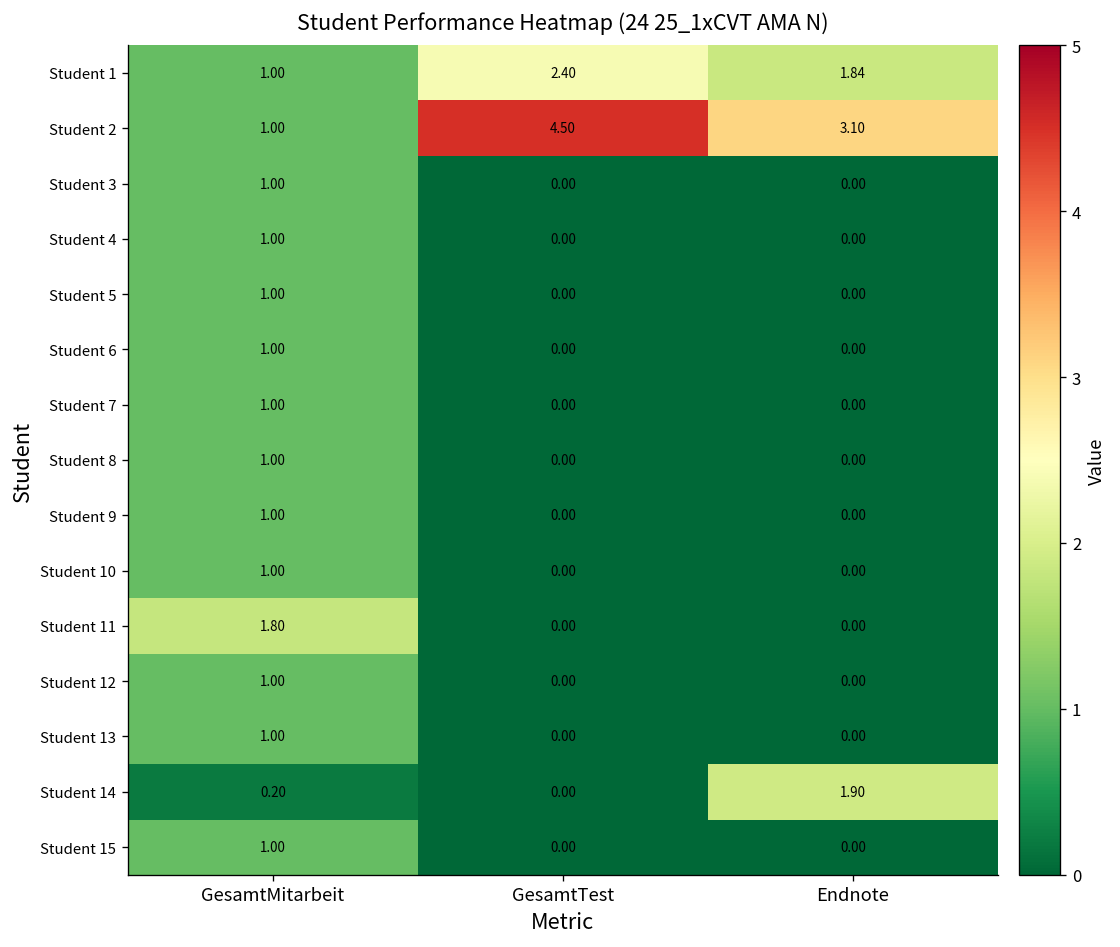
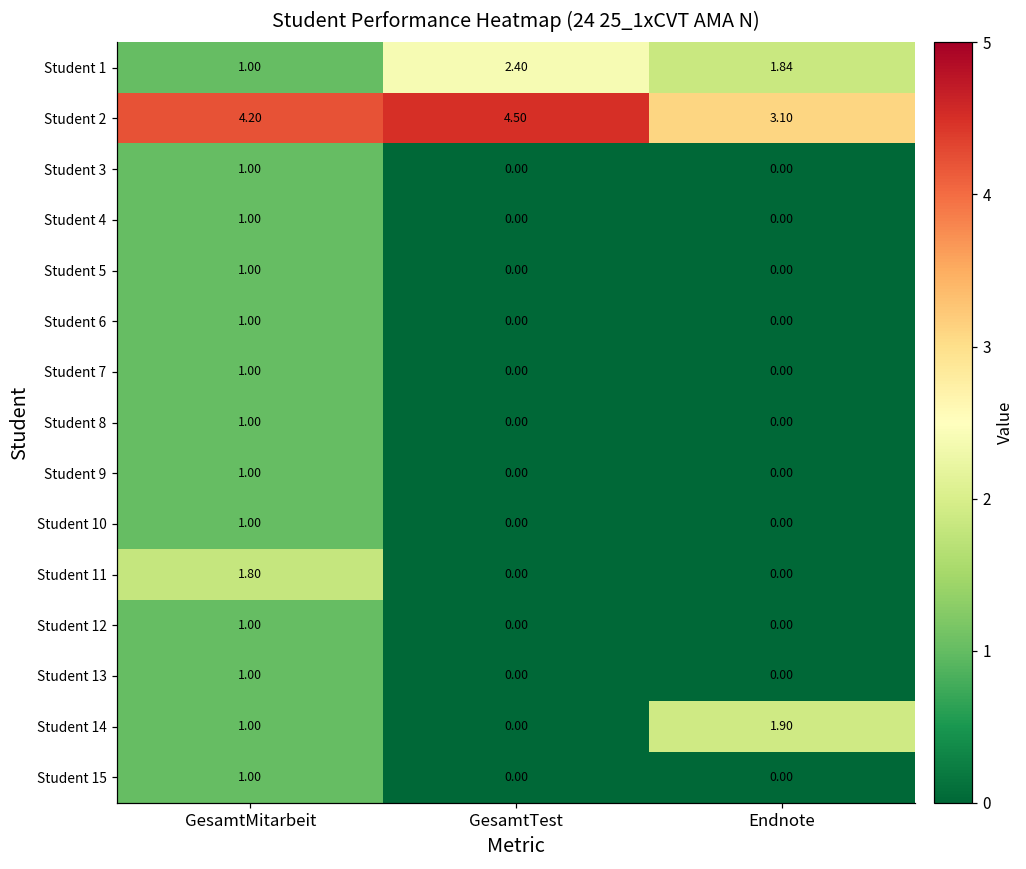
  {
    "Student 1": {
      "GesamtMitarbeit": 1.00,
      "GesamtTest": 2.40,
      "Endnote": 1.84
    },
    "Student 2": {
-     "GesamtMitarbeit": 1.00,
+     "GesamtMitarbeit": 4.20,
      "GesamtTest": 4.50,
      "Endnote": 3.10
    },
    "Student 3": {
      "GesamtMitarbeit": 1.00,
      "GesamtTest": 0.00,
      "Endnote": 0.00
    },
    "Student 4": {
      "GesamtMitarbeit": 1.00,
      "GesamtTest": 0.00,
      "Endnote": 0.00
    },
    "Student 5": {
      "GesamtMitarbeit": 1.00,
      "GesamtTest": 0.00,
      "Endnote": 0.00
    },
    "Student 6": {
      "GesamtMitarbeit": 1.00,
      "GesamtTest": 0.00,
      "Endnote": 0.00
    },
    "Student 7": {
      "GesamtMitarbeit": 1.00,
      "GesamtTest": 0.00,
      "Endnote": 0.00
    },
    "Student 8": {
      "GesamtMitarbeit": 1.00,
      "GesamtTest": 0.00,
      "Endnote": 0.00
    },
    "Student 9": {
      "GesamtMitarbeit": 1.00,
      "GesamtTest": 0.00,
      "Endnote": 0.00
    },
    "Student 10": {
      "GesamtMitarbeit": 1.00,
      "GesamtTest": 0.00,
      "Endnote": 0.00
    },
    "Student 11": {
      "GesamtMitarbeit": 1.80,
      "GesamtTest": 0.00,
      "Endnote": 0.00
    },
    "Student 12": {
      "GesamtMitarbeit": 1.00,
      "GesamtTest": 0.00,
      "Endnote": 0.00
    },
    "Student 13": {
      "GesamtMitarbeit": 1.00,
      "GesamtTest": 0.00,
      "Endnote": 0.00
    },
    "Student 14": {
-     "GesamtMitarbeit": 0.20,
+     "GesamtMitarbeit": 1.00,
      "GesamtTest": 0.00,
      "Endnote": 1.90
    },
    "Student 15": {
      "GesamtMitarbeit": 1.00,
      "GesamtTest": 0.00,
      "Endnote": 0.00
    }
  }
